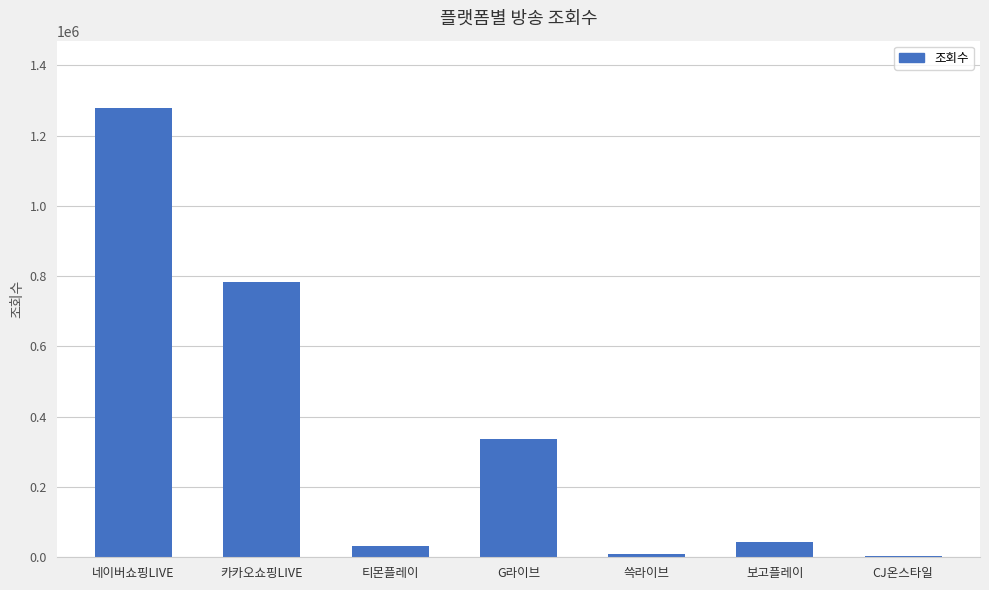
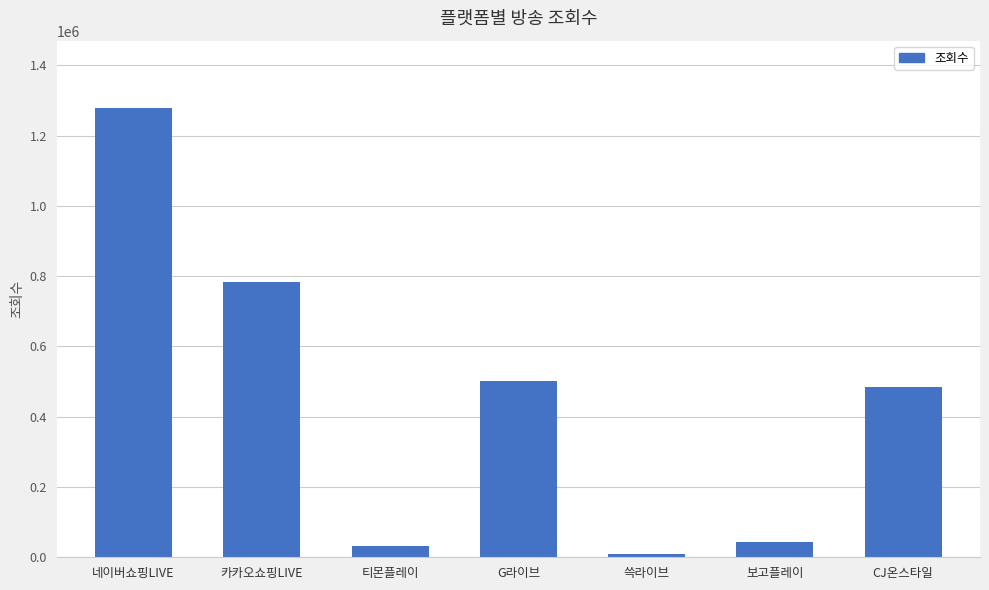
  {
    "네이버쇼핑LIVE": 1280000,
    "카카오쇼핑LIVE": 780000,
    "티몬플레이": 30000,
-   "G라이브": 340000,
+   "G라이브": 500000,
    "쓱라이브": 10000,
    "보고플레이": 40000,
-   "CJ온스타일": 0
+   "CJ온스타일": 480000
  }
